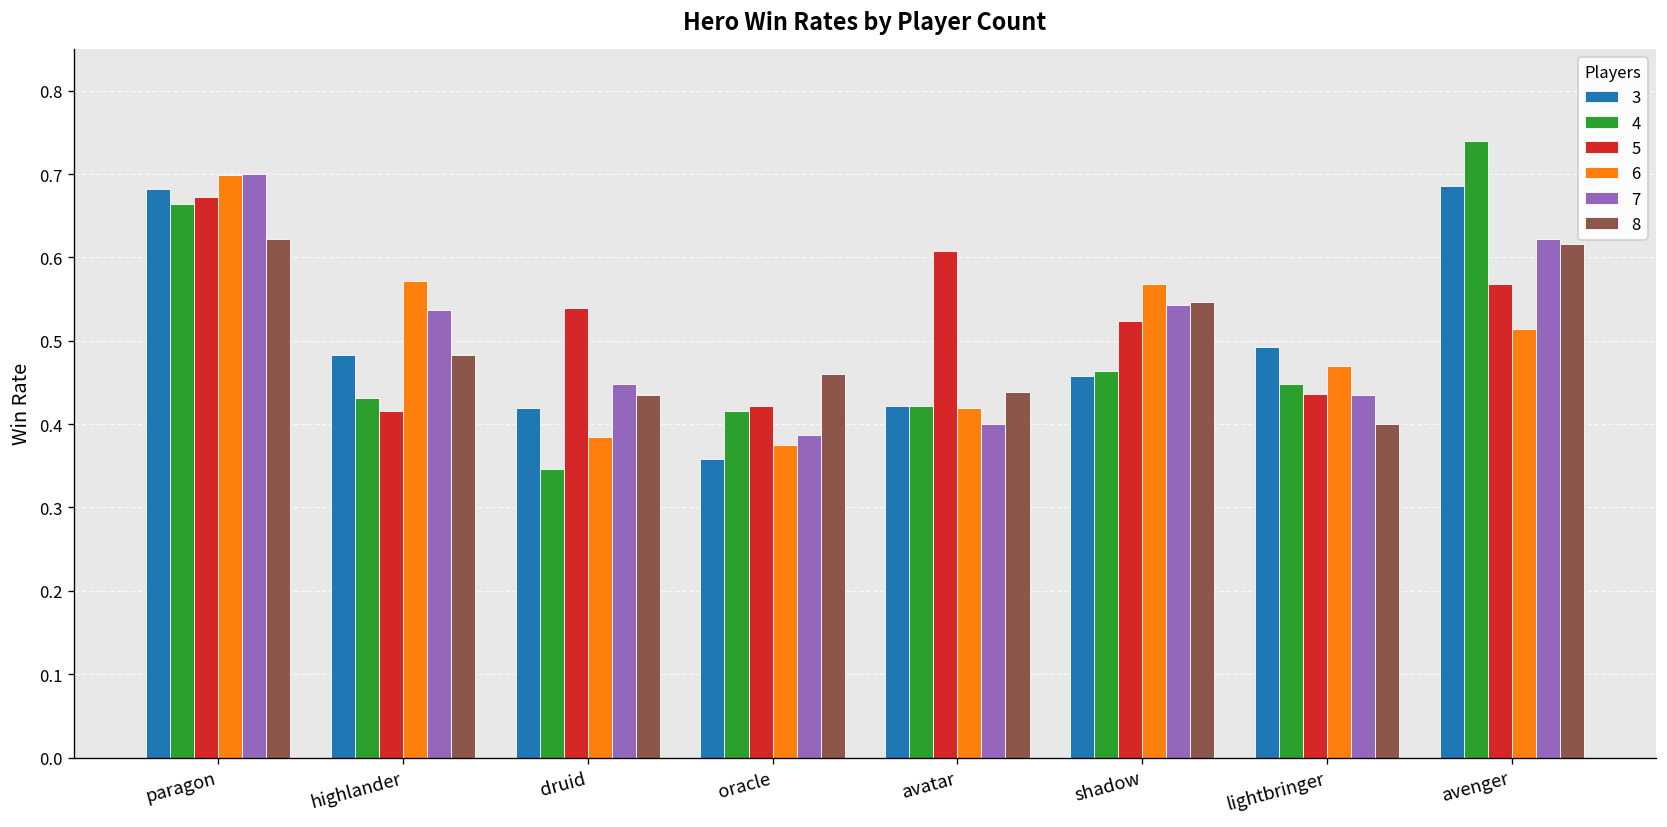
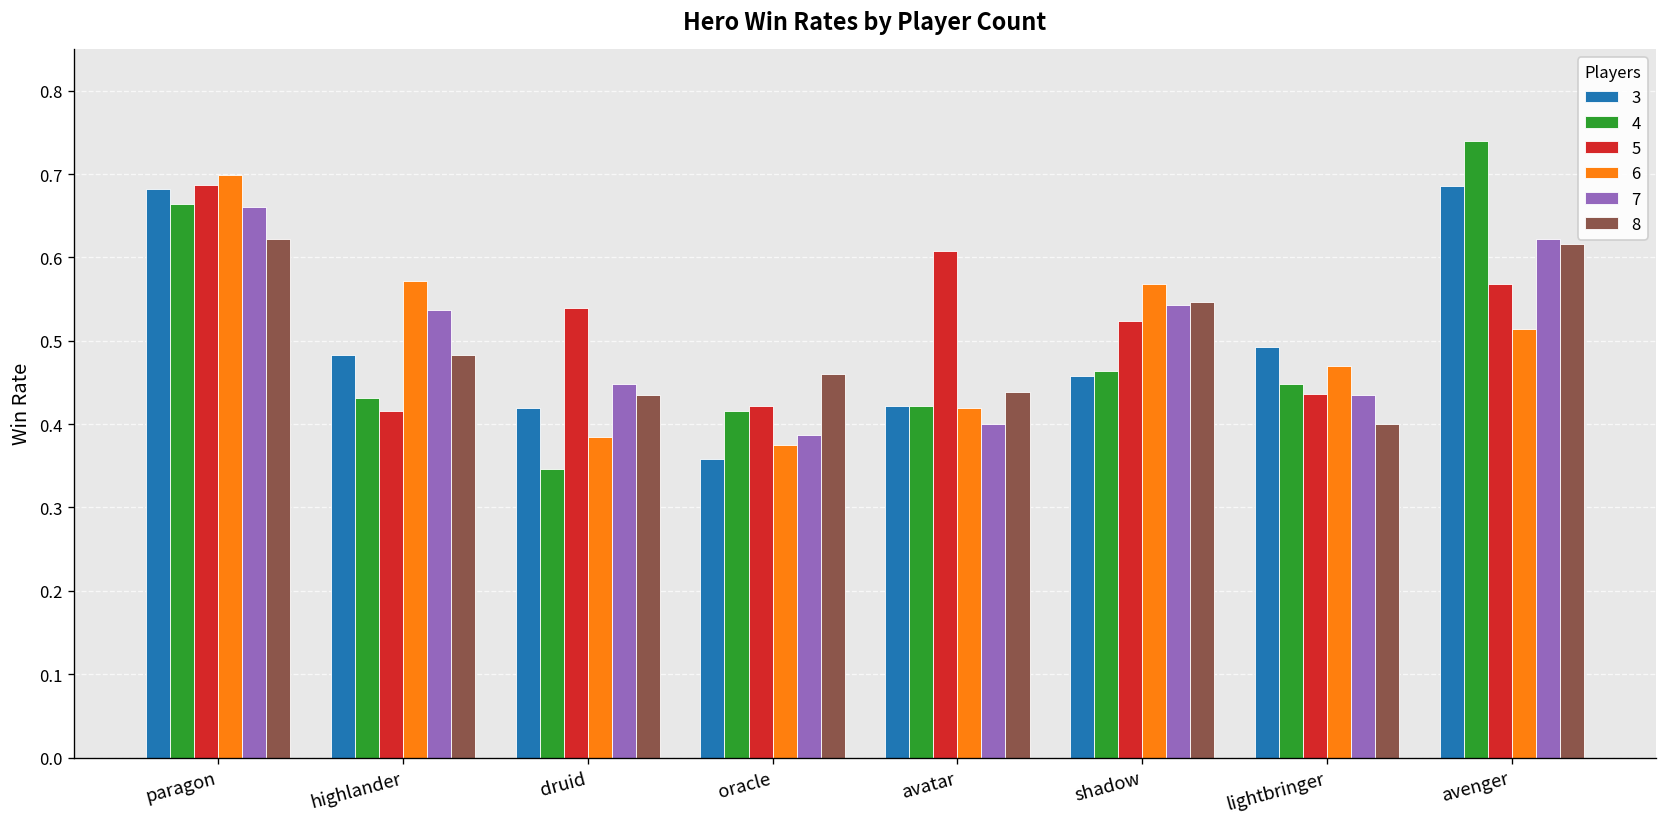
  {
    "3": {
      "paragon": 0.68,
      "highlander": 0.48,
      "druid": 0.42,
      "oracle": 0.36,
      "avatar": 0.42,
      "shadow": 0.46,
      "lightbringer": 0.49,
      "avenger": 0.69
    },
    "4": {
      "paragon": 0.66,
      "highlander": 0.43,
      "druid": 0.35,
      "oracle": 0.42,
      "avatar": 0.42,
      "shadow": 0.46,
      "lightbringer": 0.45,
      "avenger": 0.74
    },
    "5": {
-     "paragon": 0.67,
+     "paragon": 0.69,
      "highlander": 0.42,
      "druid": 0.54,
      "oracle": 0.42,
      "avatar": 0.61,
      "shadow": 0.52,
      "lightbringer": 0.44,
      "avenger": 0.57
    },
    "6": {
      "paragon": 0.70,
      "highlander": 0.57,
      "druid": 0.38,
      "oracle": 0.37,
      "avatar": 0.42,
      "shadow": 0.57,
      "lightbringer": 0.47,
      "avenger": 0.51
    },
    "7": {
-     "paragon": 0.70,
+     "paragon": 0.66,
      "highlander": 0.54,
      "druid": 0.45,
      "oracle": 0.39,
      "avatar": 0.40,
      "shadow": 0.54,
      "lightbringer": 0.43,
      "avenger": 0.62
    },
    "8": {
      "paragon": 0.62,
      "highlander": 0.48,
      "druid": 0.43,
      "oracle": 0.46,
      "avatar": 0.44,
      "shadow": 0.55,
      "lightbringer": 0.40,
      "avenger": 0.62
    }
  }
